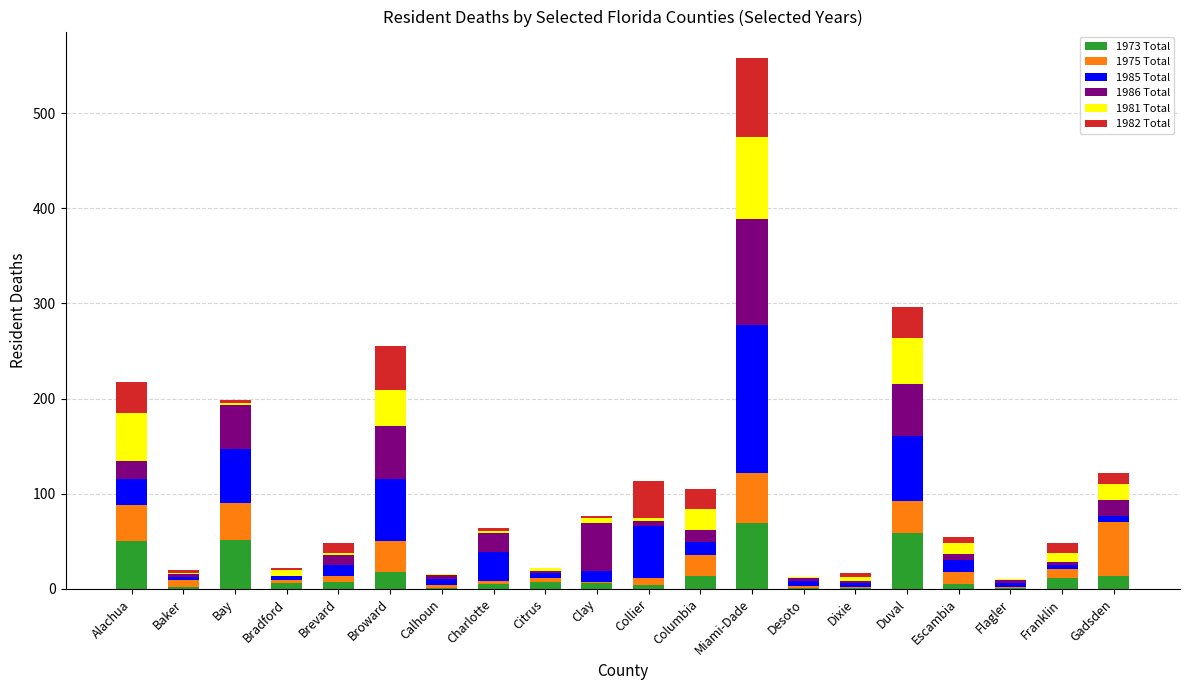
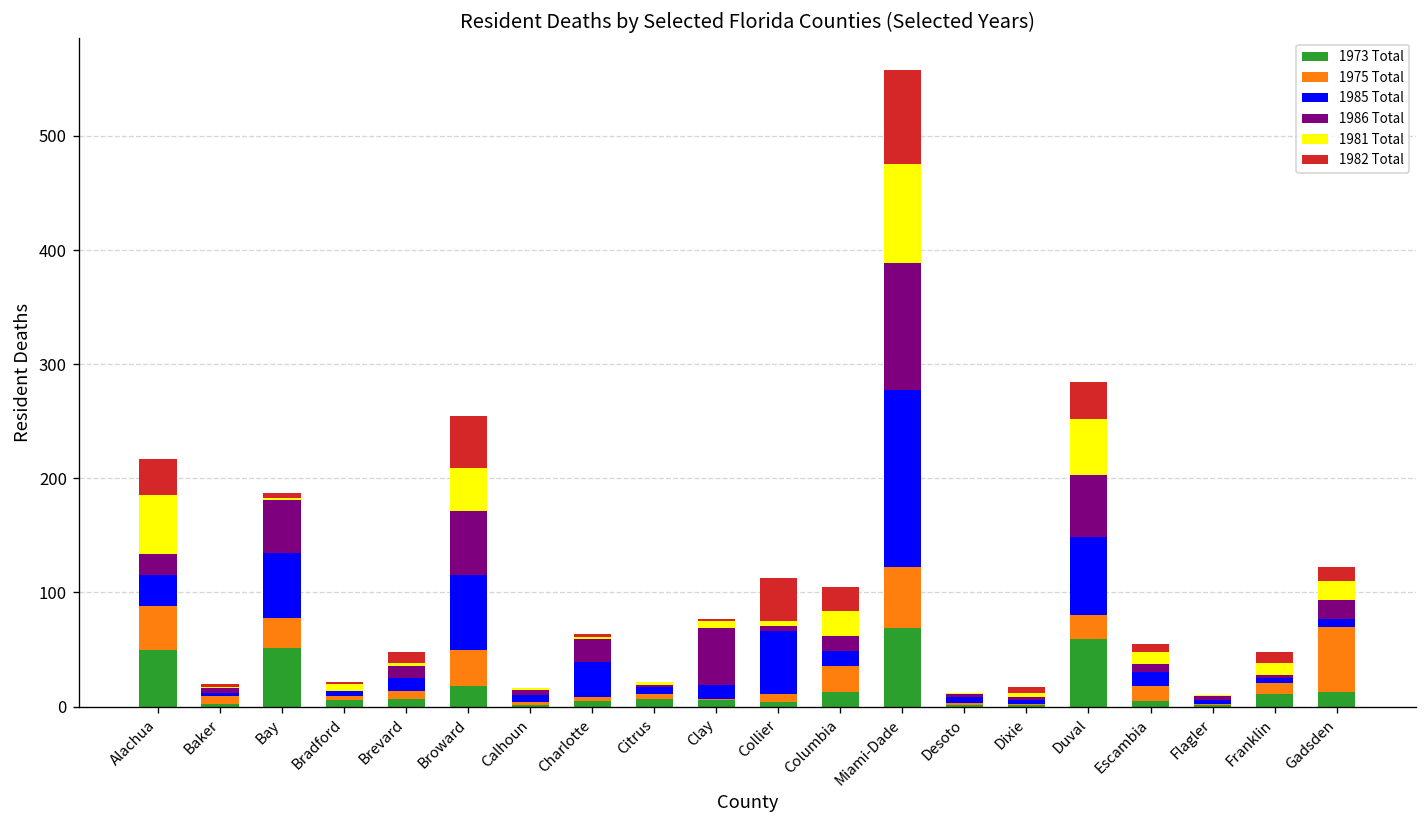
  {
    "1973 Total": {
      "Alachua": 50,
      "Bay": 50,
      "Bradford": 10,
      "Brevard": 10,
      "Broward": 20,
      "Charlotte": 10,
      "Citrus": 10,
      "Clay": 10,
      "Collier": 0,
      "Columbia": 10,
      "Miami-Dade": 70,
      "Duval": 60,
      "Escambia": 10,
      "Franklin": 10,
      "Gadsden": 10
    },
    "1975 Total": {
      "Alachua": 40,
      "Baker": 10,
-     "Bay": 40,
+     "Bay": 30,
      "Bradford": 0,
      "Brevard": 10,
      "Broward": 30,
      "Calhoun": 0,
      "Charlotte": 0,
      "Citrus": 0,
      "Collier": 10,
      "Columbia": 20,
      "Miami-Dade": 50,
-     "Duval": 30,
+     "Duval": 20,
      "Escambia": 10,
      "Franklin": 10,
      "Gadsden": 60
    },
    "1985 Total": {
      "Alachua": 30,
      "Baker": 0,
      "Bay": 60,
      "Bradford": 10,
      "Brevard": 10,
      "Broward": 70,
      "Calhoun": 10,
      "Charlotte": 30,
      "Citrus": 10,
      "Clay": 10,
      "Collier": 60,
      "Columbia": 10,
      "Miami-Dade": 160,
      "Desoto": 10,
      "Dixie": 0,
      "Duval": 70,
      "Escambia": 10,
      "Flagler": 0,
      "Franklin": 0,
      "Gadsden": 10
    },
    "1986 Total": {
      "Alachua": 20,
      "Baker": 0,
      "Bay": 50,
      "Bradford": 0,
      "Brevard": 10,
      "Broward": 60,
      "Calhoun": 10,
      "Charlotte": 20,
      "Clay": 50,
      "Collier": 10,
      "Columbia": 10,
      "Miami-Dade": 110,
      "Desoto": 0,
      "Duval": 50,
      "Escambia": 10,
      "Flagler": 0,
      "Franklin": 0,
      "Gadsden": 20
    },
    "1981 Total": {
      "Alachua": 50,
      "Bradford": 10,
      "Broward": 40,
      "Citrus": 0,
      "Clay": 10,
      "Collier": 0,
      "Columbia": 20,
      "Miami-Dade": 90,
      "Dixie": 0,
      "Duval": 50,
      "Escambia": 10,
      "Franklin": 10,
      "Gadsden": 20
    },
    "1982 Total": {
      "Alachua": 30,
      "Baker": 0,
      "Bay": 0,
      "Brevard": 10,
      "Broward": 50,
      "Calhoun": 0,
      "Charlotte": 0,
      "Citrus": 0,
      "Collier": 40,
      "Columbia": 20,
      "Miami-Dade": 80,
      "Desoto": 0,
      "Dixie": 10,
      "Duval": 30,
      "Escambia": 10,
      "Flagler": 0,
      "Franklin": 10,
      "Gadsden": 10
    }
  }
